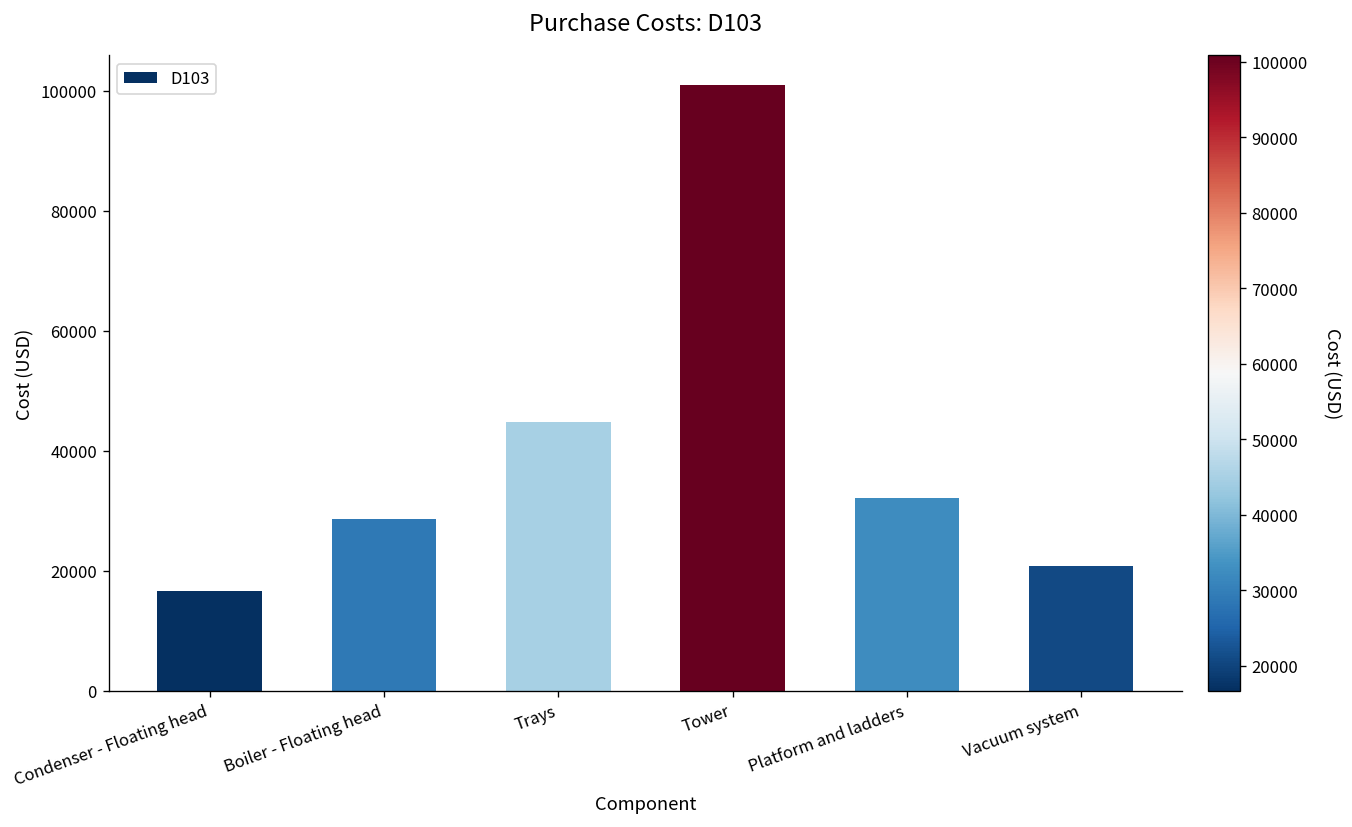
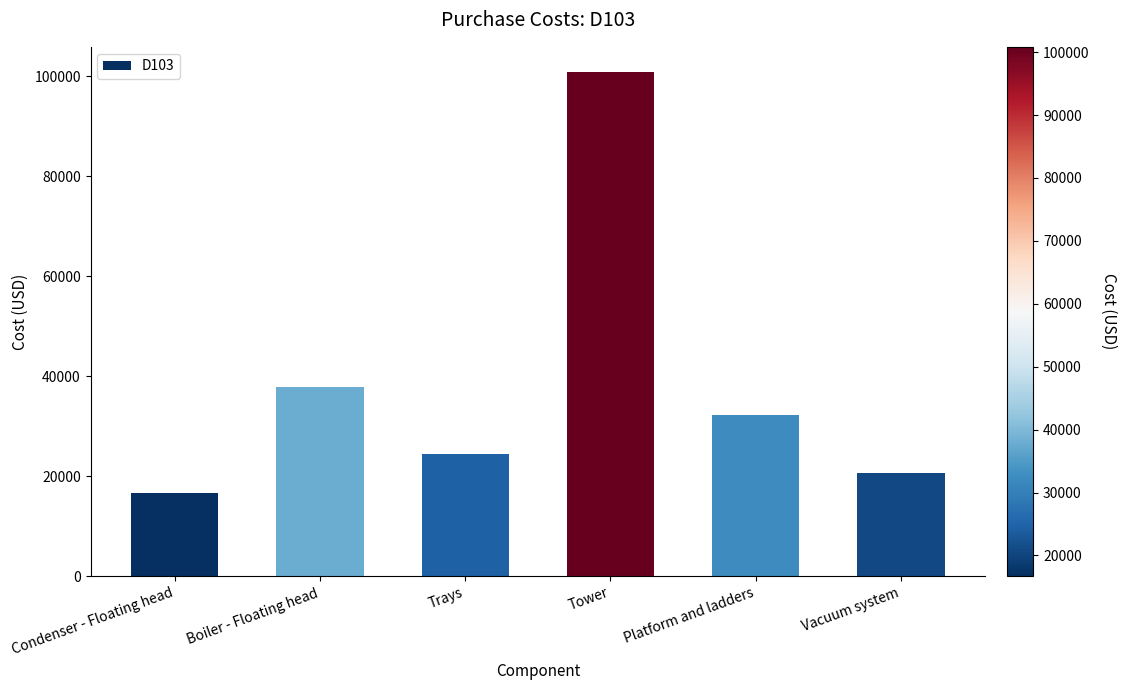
  {
    "Condenser - Floating head": 17000,
-   "Boiler - Floating head": 29000,
-   "Trays": 45000,
+   "Boiler - Floating head": 38000,
+   "Trays": 24000,
    "Tower": 101000,
    "Platform and ladders": 32000,
    "Vacuum system": 21000
  }
